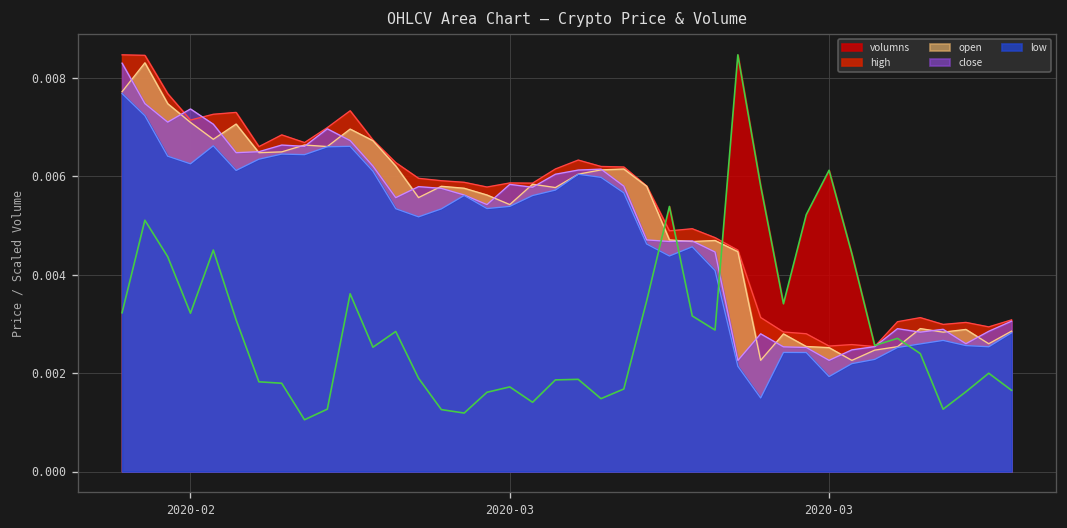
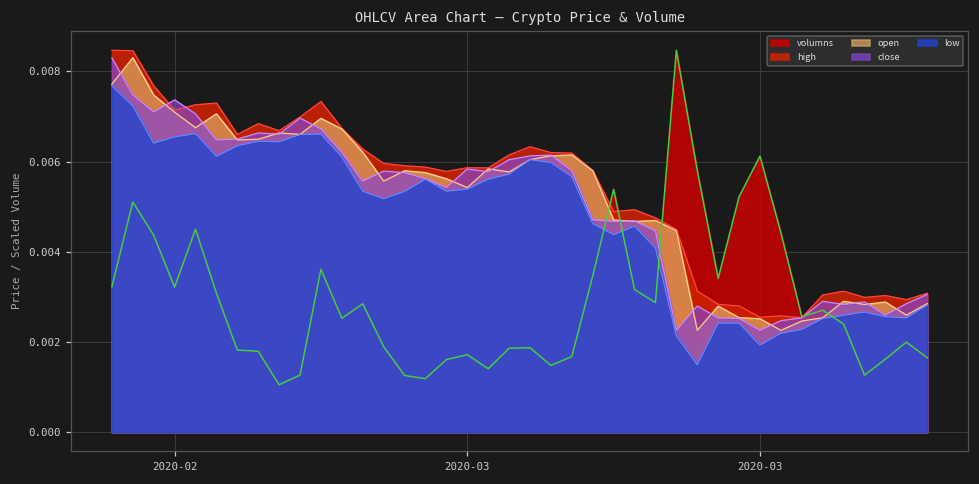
  {
    "close": {
      "2020-02": 0.0074
    },
    "low": {
-     "2020-02": 0.0063
+     "2020-02": 0.0066
    }
  }
